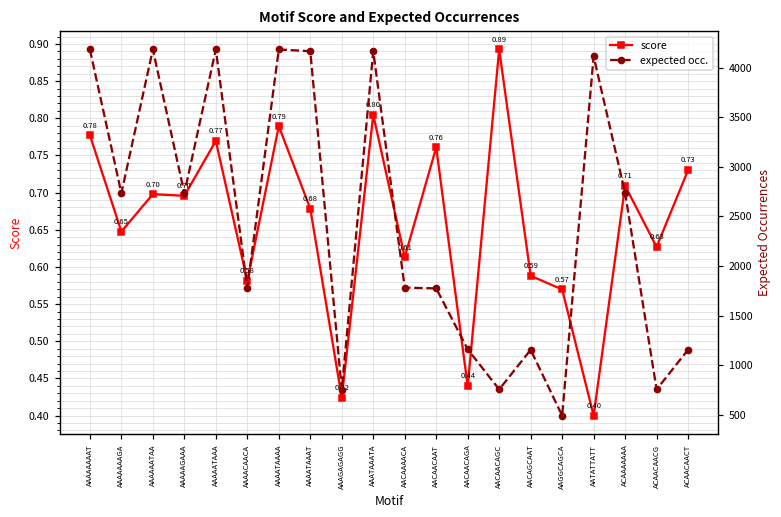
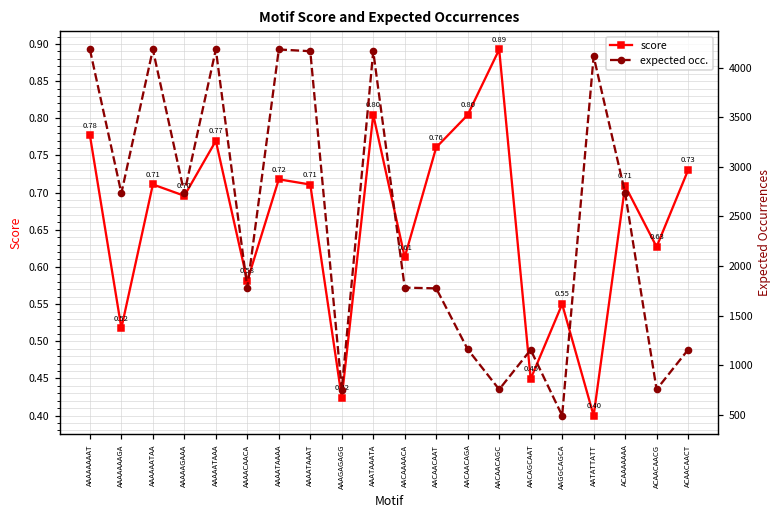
  {
    "score": {
      "AAAAAAAAT": 0.78,
-     "AAAAAAAGA": 0.65,
-     "AAAAAATAA": 0.70,
+     "AAAAAAAGA": 0.52,
+     "AAAAAATAA": 0.71,
      "AAAAAGAAA": 0.70,
      "AAAAATAAA": 0.77,
      "AAAACAACA": 0.58,
-     "AAAATAAAA": 0.79,
-     "AAAATAAAT": 0.68,
+     "AAAATAAAA": 0.72,
+     "AAAATAAAT": 0.71,
      "AAATAAATA": 0.80,
      "AACAAAACA": 0.61,
      "AACAACAAT": 0.76,
-     "AACAACAGA": 0.44,
+     "AACAACAGA": 0.80,
      "AACAACAGC": 0.89,
-     "AACAGCAAT": 0.59,
-     "AAGGCAGCA": 0.57,
+     "AACAGCAAT": 0.45,
+     "AAGGCAGCA": 0.55,
      "AATATTATT": 0.40,
      "ACAAAAAAA": 0.71,
      "ACAACAACG": 0.63,
      "ACAACAACT": 0.73
    }
  }
